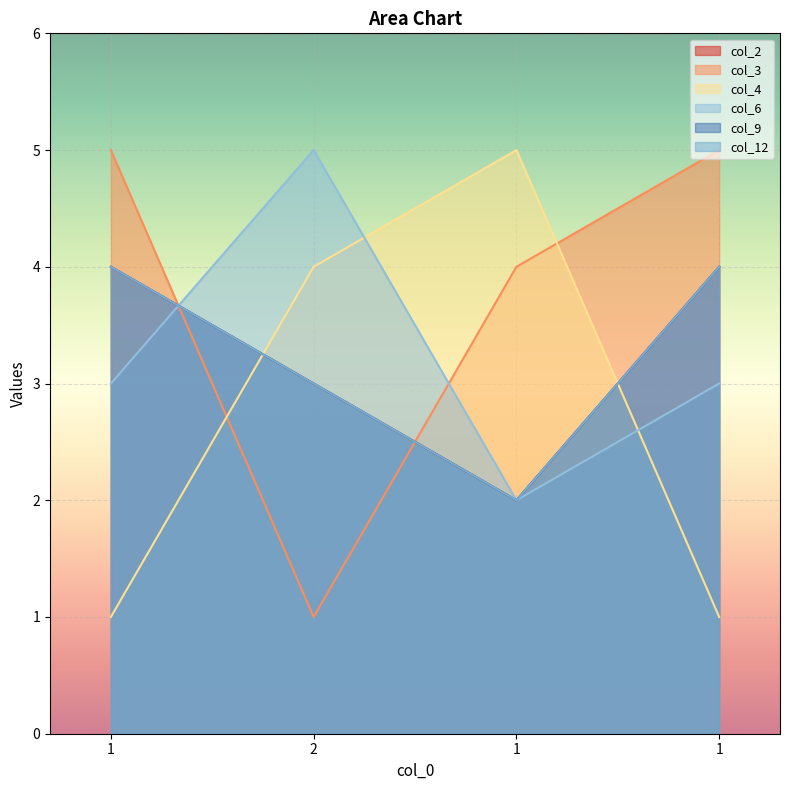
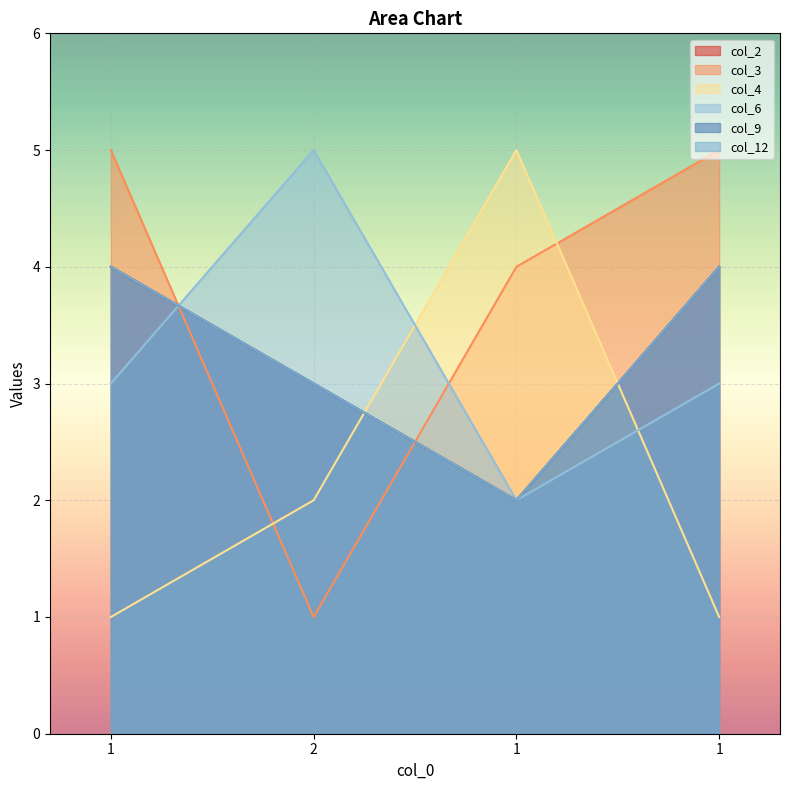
  {
    "col_3": {
      "2": 1
    },
    "col_4": {
-     "2": 4
+     "2": 2
    }
  }
